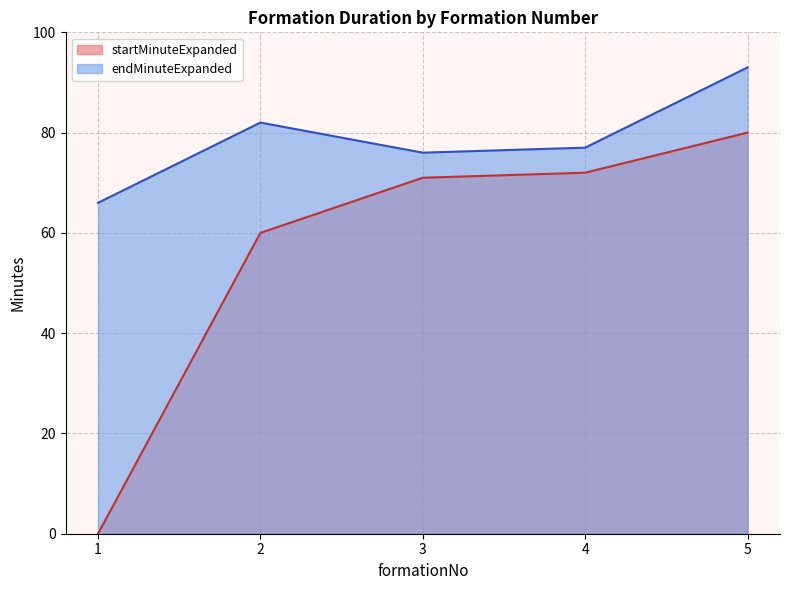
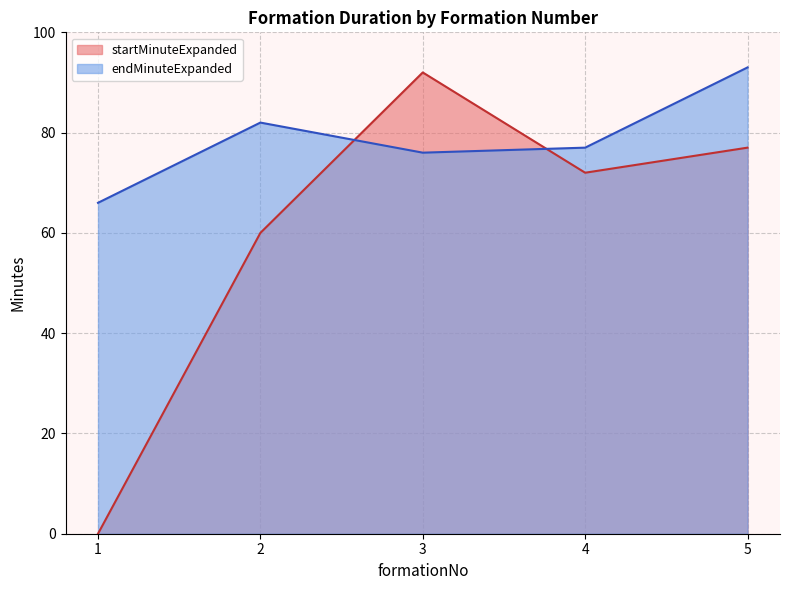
  {
    "startMinuteExpanded": {
      "1": 0,
      "2": 60,
-     "3": 71,
+     "3": 92,
      "4": 72,
-     "5": 80
+     "5": 77
    },
    "endMinuteExpanded": {
      "1": 66,
      "2": 82,
      "3": 76,
      "4": 77,
      "5": 93
    }
  }
